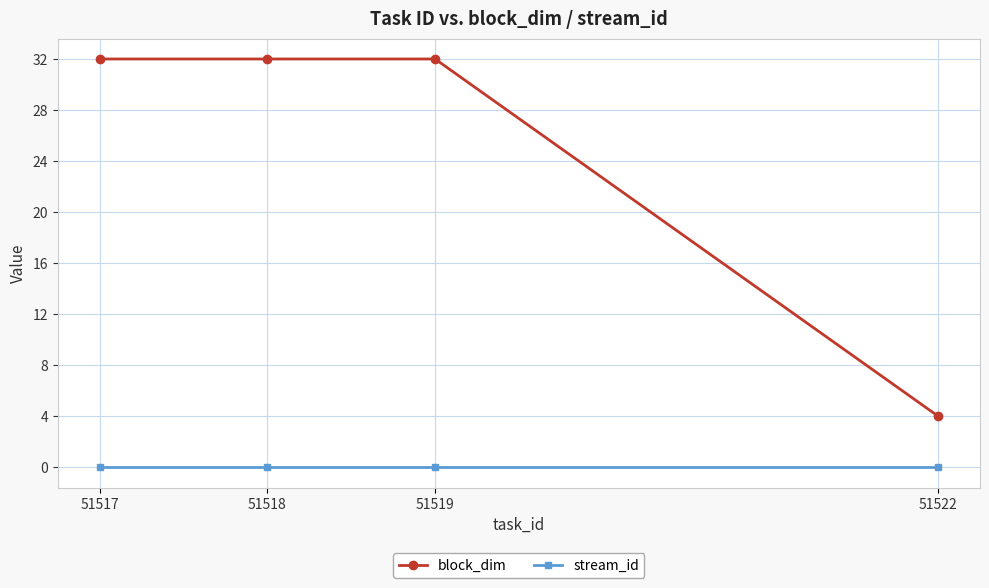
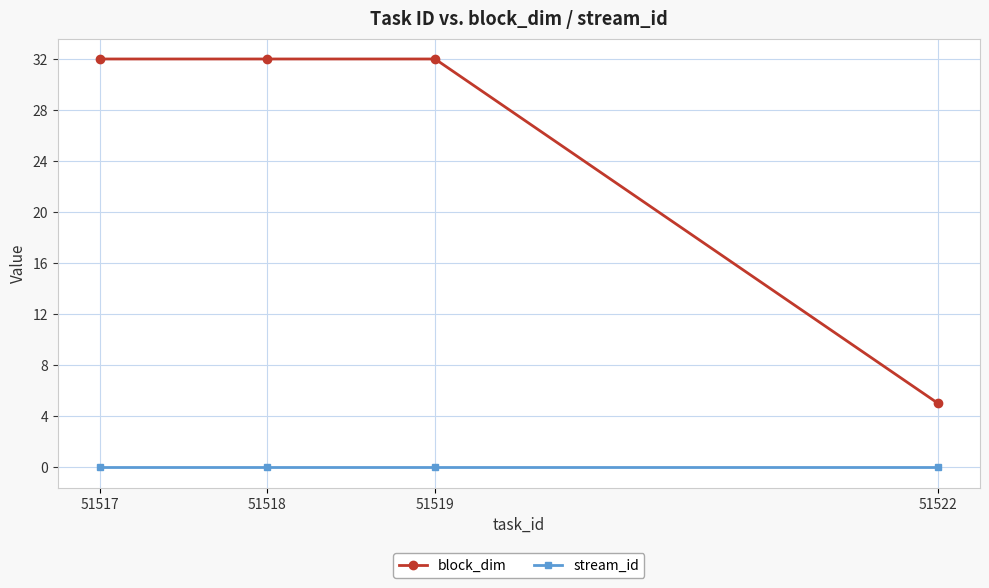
  {
    "block_dim": {
      "51517": 32,
      "51518": 32,
      "51519": 32,
-     "51522": 4
+     "51522": 5
    },
    "stream_id": {
      "51517": 0,
      "51518": 0,
      "51519": 0,
      "51522": 0
    }
  }
